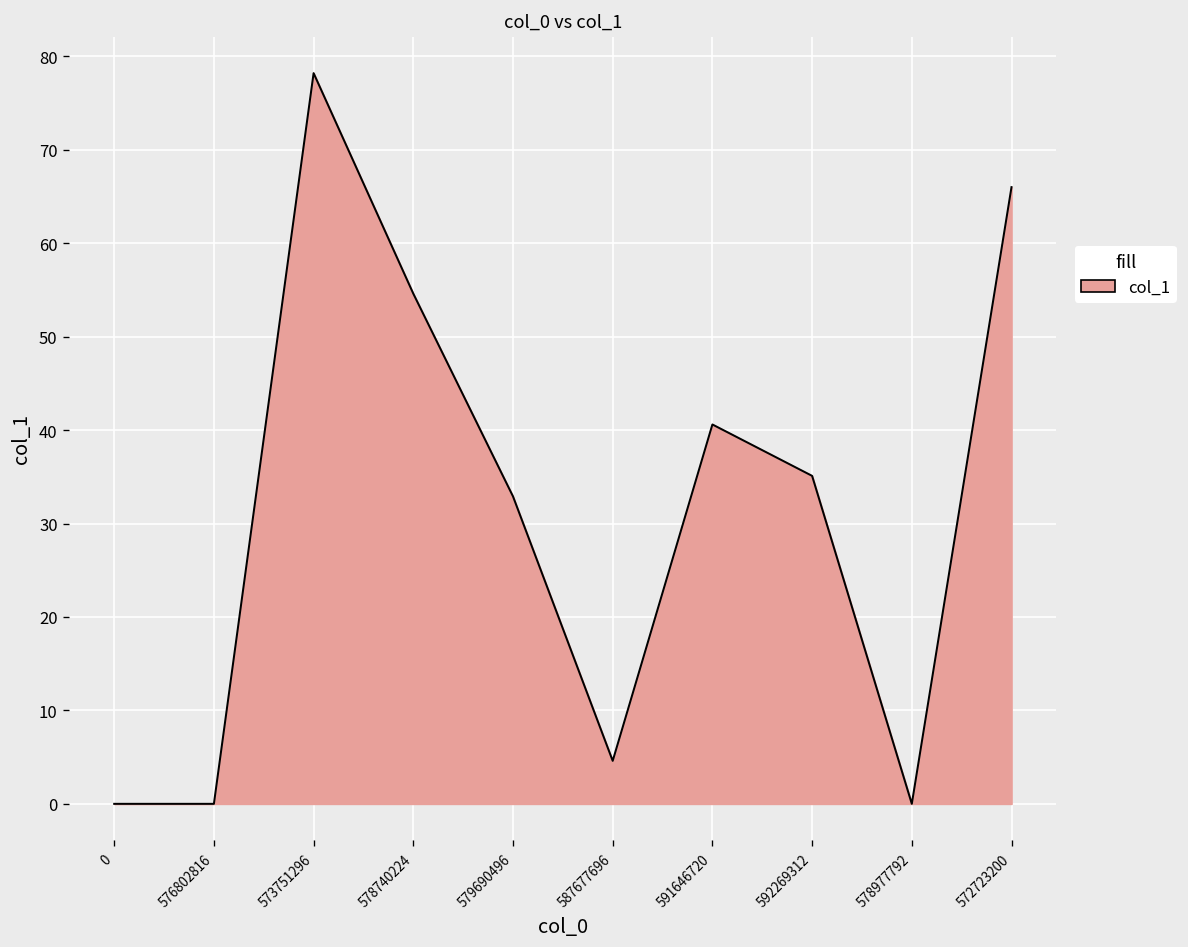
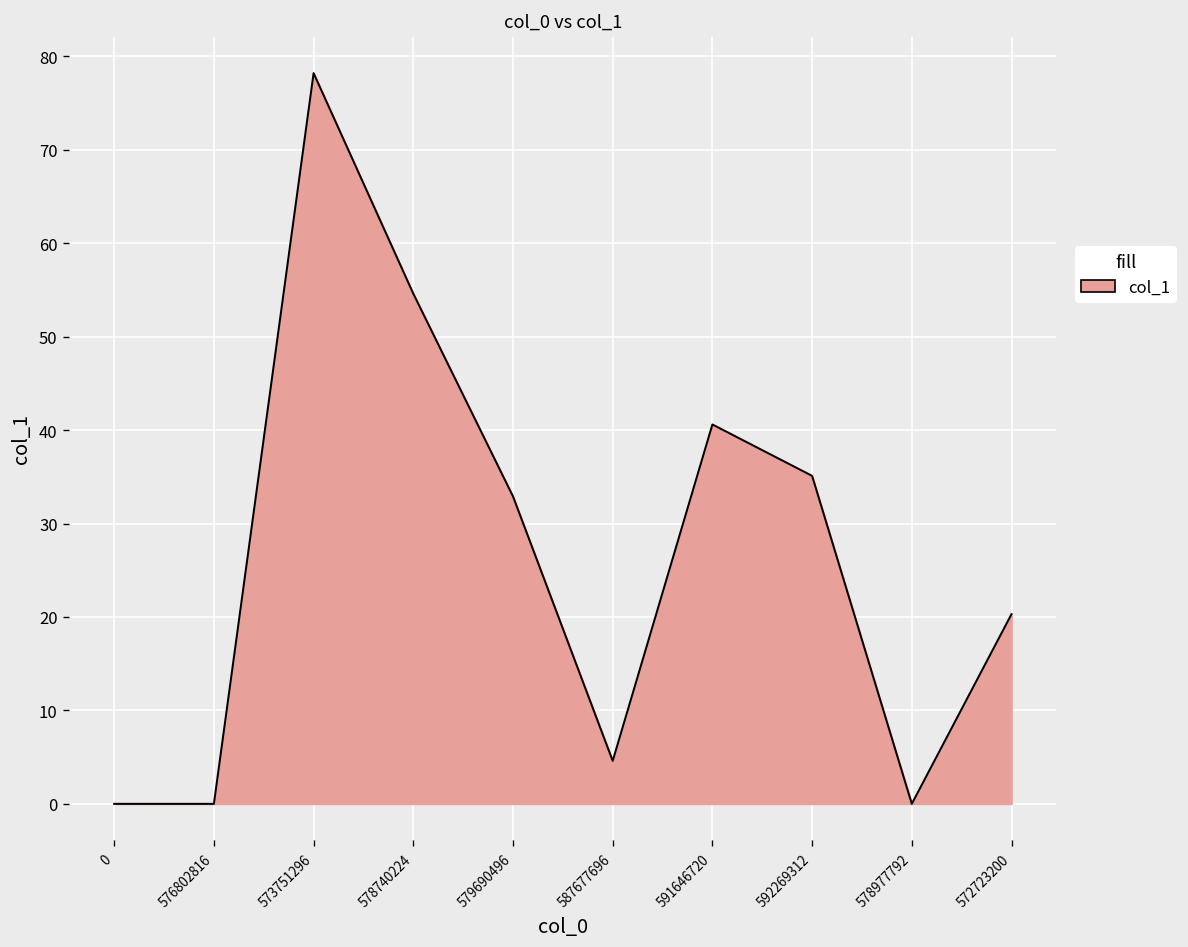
  {
    "0": 0,
    "576802816": 0,
    "573751296": 78,
    "578740224": 55,
    "579690496": 33,
    "587677696": 5,
    "591646720": 41,
    "592269312": 35,
    "578977792": 0,
-   "572723200": 66
+   "572723200": 20
  }
